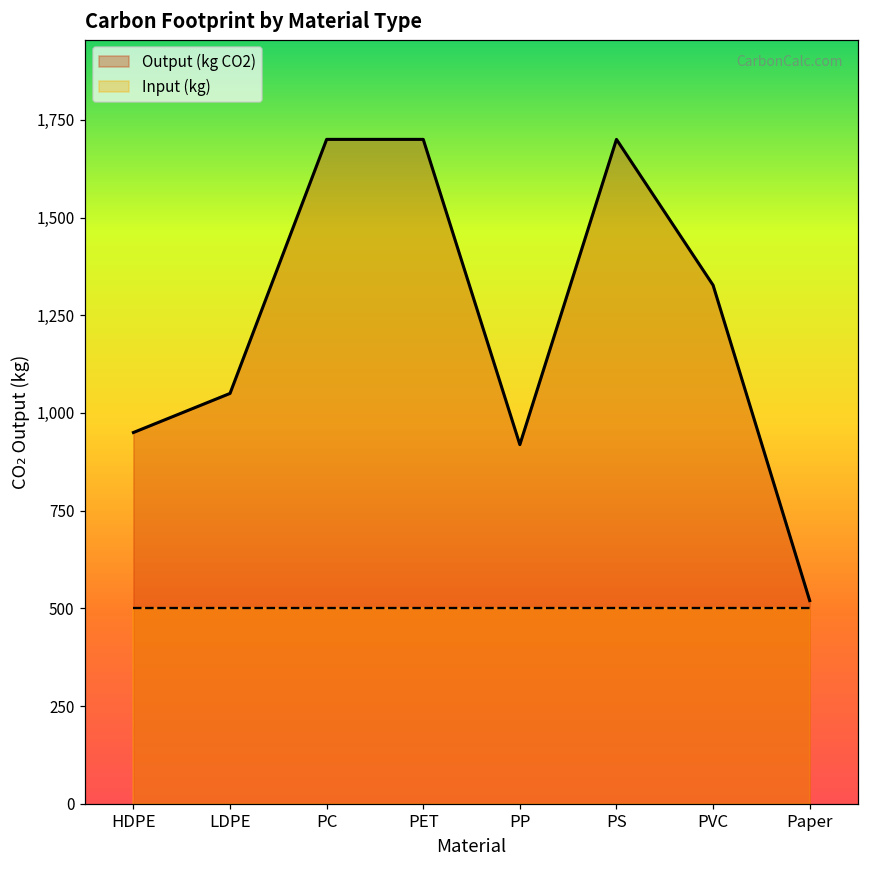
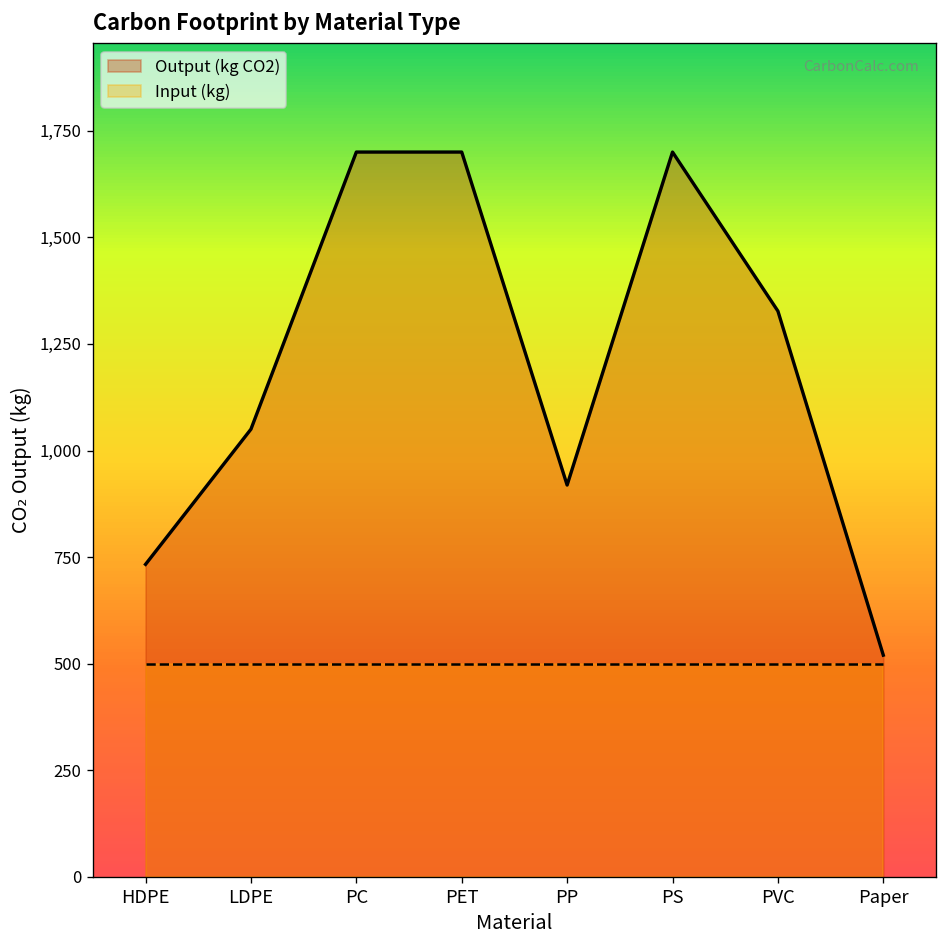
  {
    "Output (kg CO2)": {
-     "HDPE": "950",
+     "HDPE": "730",
      "LDPE": "1,050",
      "PC": "1,700",
      "PET": "1,700",
      "PP": "920",
      "PS": "1,700",
      "PVC": "1,330",
      "Paper": "520"
    },
    "Input (kg)": {
      "HDPE": "500",
      "LDPE": "500",
      "PC": "500",
      "PET": "500",
      "PP": "500",
      "PS": "500",
      "PVC": "500",
      "Paper": "500"
    }
  }
